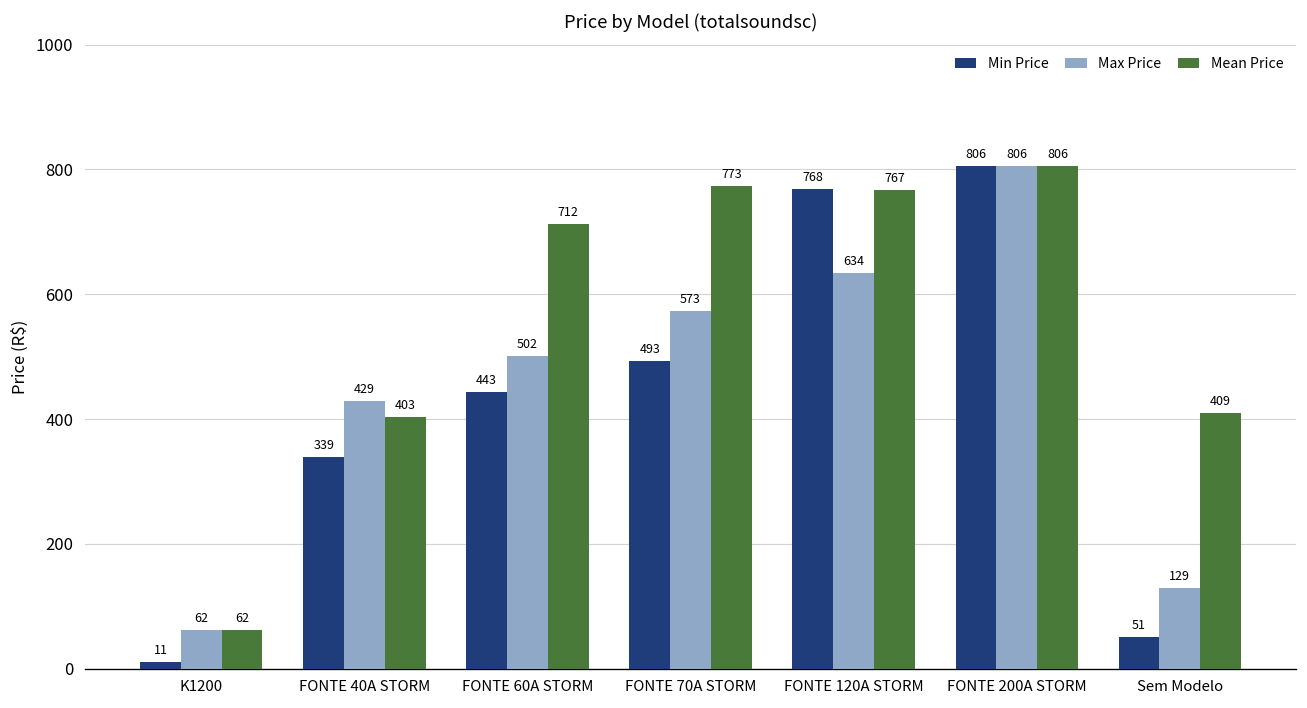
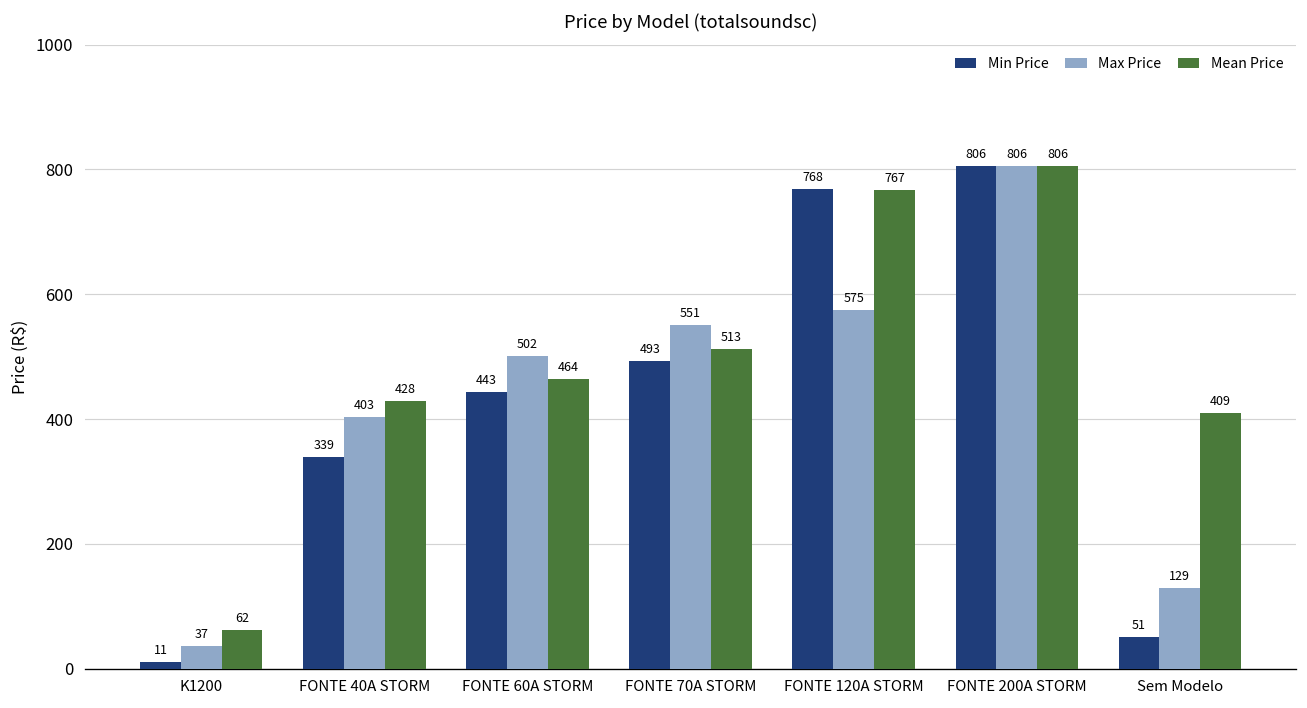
  {
    "Min Price": {
      "K1200": 11,
      "FONTE 40A STORM": 339,
      "FONTE 60A STORM": 443,
      "FONTE 70A STORM": 493,
      "FONTE 120A STORM": 768,
      "FONTE 200A STORM": 806,
      "Sem Modelo": 51
    },
    "Max Price": {
-     "K1200": 62,
-     "FONTE 40A STORM": 429,
+     "K1200": 37,
+     "FONTE 40A STORM": 403,
      "FONTE 60A STORM": 502,
-     "FONTE 70A STORM": 573,
-     "FONTE 120A STORM": 634,
+     "FONTE 70A STORM": 551,
+     "FONTE 120A STORM": 575,
      "FONTE 200A STORM": 806,
      "Sem Modelo": 129
    },
    "Mean Price": {
      "K1200": 62,
-     "FONTE 40A STORM": 403,
-     "FONTE 60A STORM": 712,
-     "FONTE 70A STORM": 773,
+     "FONTE 40A STORM": 428,
+     "FONTE 60A STORM": 464,
+     "FONTE 70A STORM": 513,
      "FONTE 120A STORM": 767,
      "FONTE 200A STORM": 806,
      "Sem Modelo": 409
    }
  }
